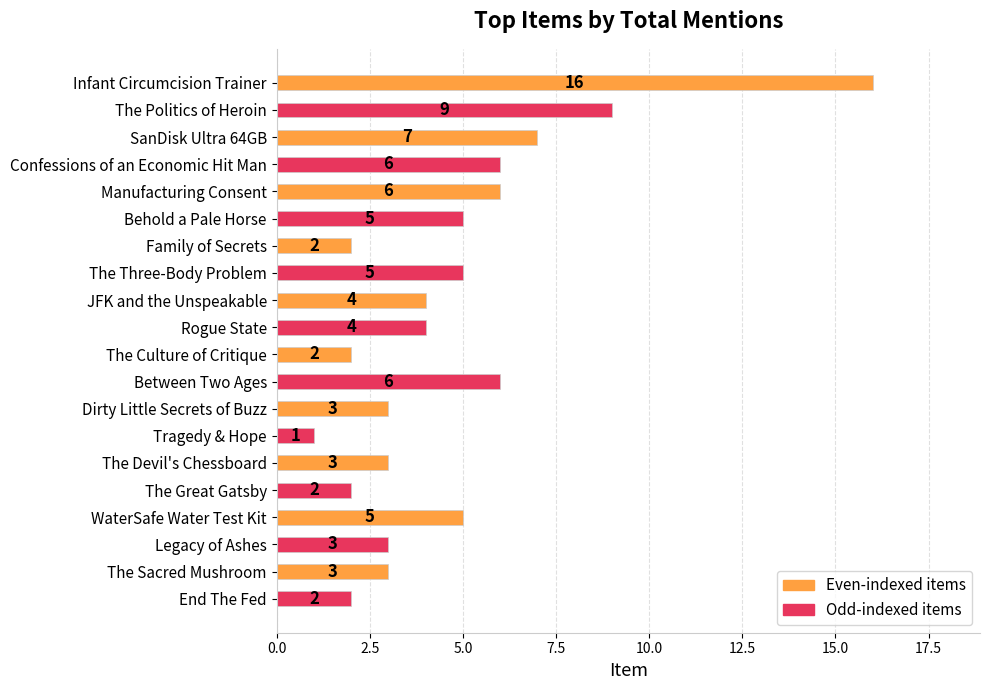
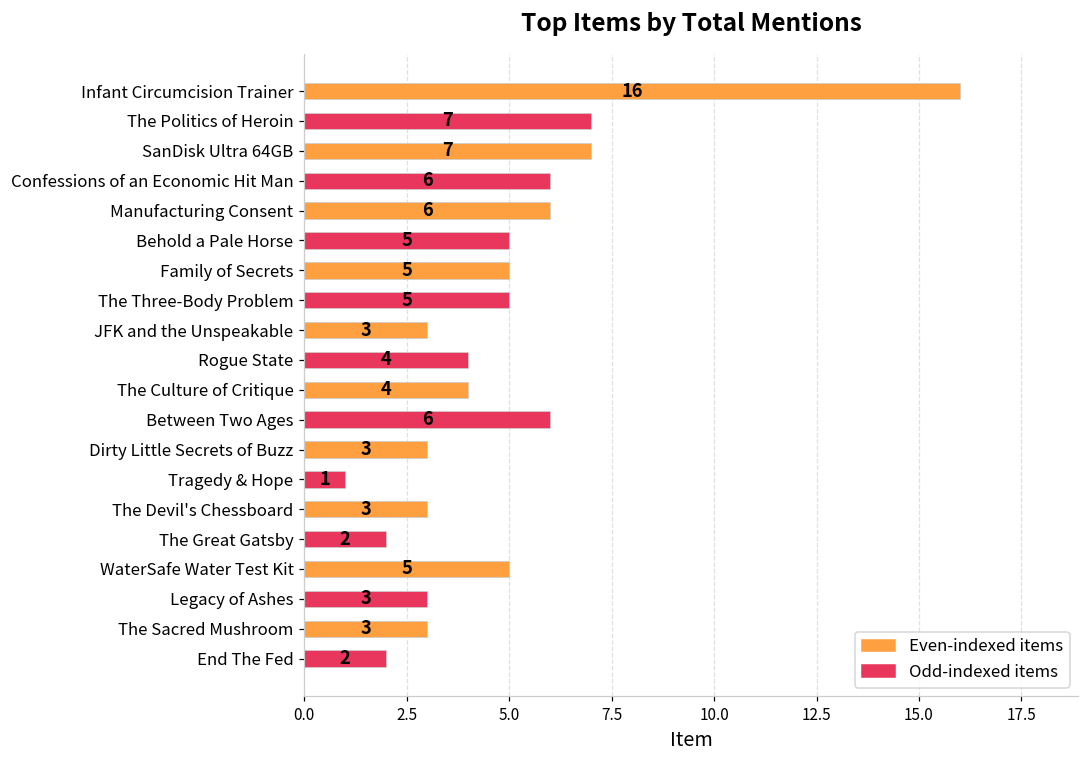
  {
    "Infant Circumcision Trainer": 16,
-   "The Politics of Heroin": 9,
+   "The Politics of Heroin": 7,
    "SanDisk Ultra 64GB": 7,
    "Confessions of an Economic Hit Man": 6,
    "Manufacturing Consent": 6,
    "Behold a Pale Horse": 5,
-   "Family of Secrets": 2,
+   "Family of Secrets": 5,
    "The Three-Body Problem": 5,
-   "JFK and the Unspeakable": 4,
+   "JFK and the Unspeakable": 3,
    "Rogue State": 4,
-   "The Culture of Critique": 2,
+   "The Culture of Critique": 4,
    "Between Two Ages": 6,
    "Dirty Little Secrets of Buzz": 3,
    "Tragedy & Hope": 1,
    "The Devil's Chessboard": 3,
    "The Great Gatsby": 2,
    "WaterSafe Water Test Kit": 5,
    "Legacy of Ashes": 3,
    "The Sacred Mushroom": 3,
    "End The Fed": 2
  }
